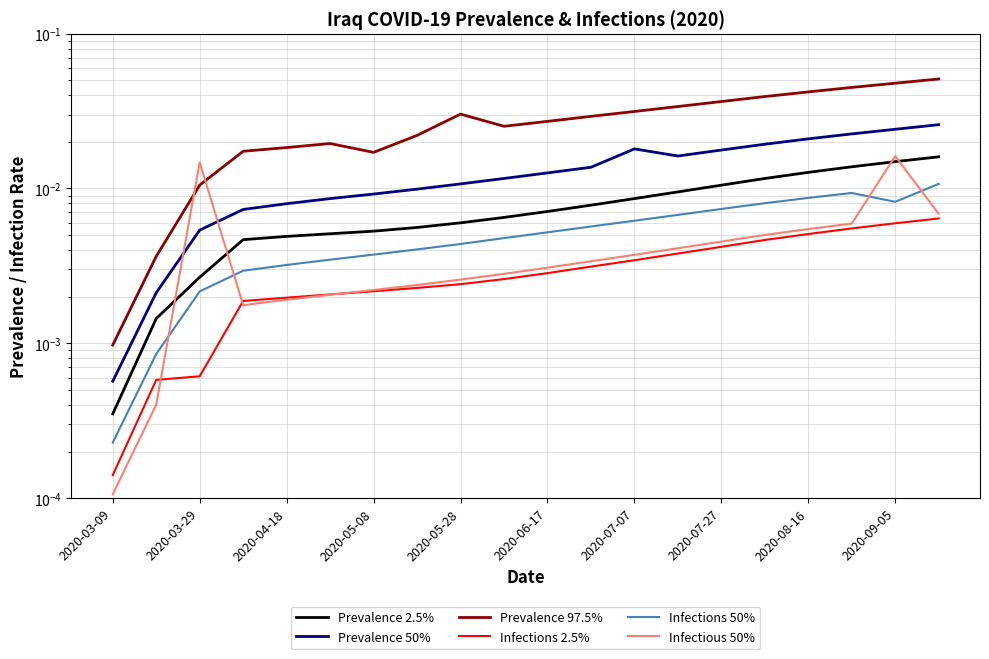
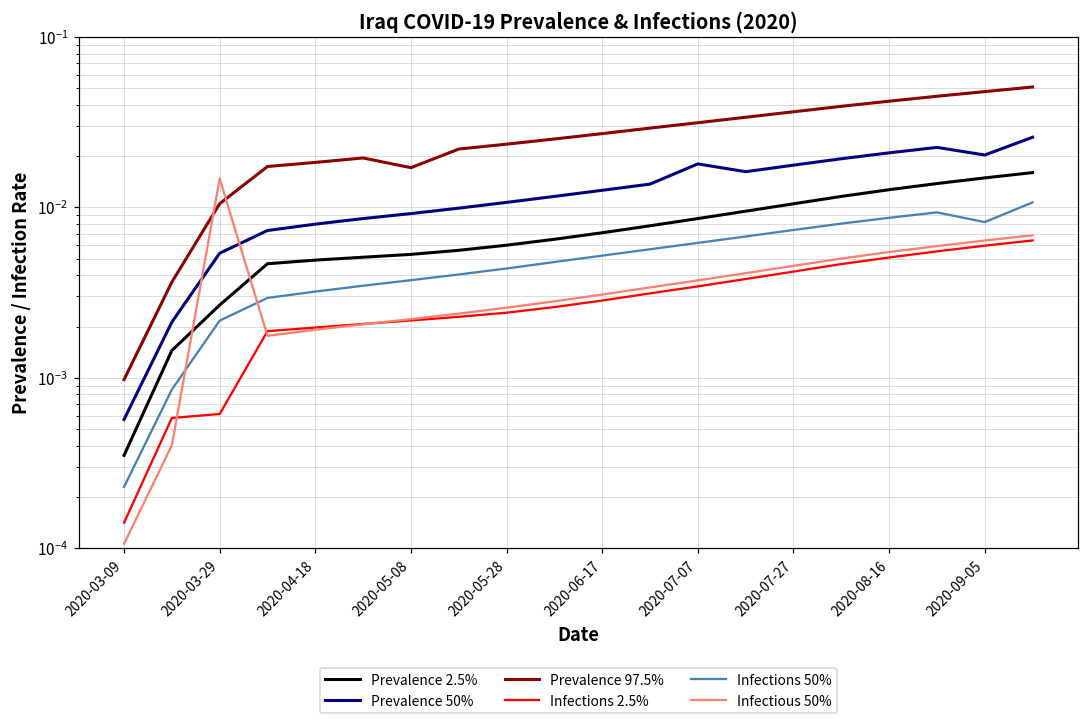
  {
    "Prevalence 2.5%": {
      "2020-03-09": 0.00035,
      "2020-03-29": 0.0027,
      "2020-04-18": 0.0049,
      "2020-05-08": 0.0053,
      "2020-05-28": 0.0060,
      "2020-06-17": 0.007,
      "2020-07-07": 0.009,
      "2020-07-27": 0.011,
      "2020-08-16": 0.013,
      "2020-09-05": 0.015
    },
    "Prevalence 50%": {
      "2020-03-09": 0.00057,
      "2020-03-29": 0.0054,
      "2020-04-18": 0.008,
      "2020-05-08": 0.009,
      "2020-05-28": 0.011,
      "2020-06-17": 0.013,
      "2020-07-07": 0.018,
      "2020-07-27": 0.018,
      "2020-08-16": 0.021,
-     "2020-09-05": 0.024
+     "2020-09-05": 0.020
    },
    "Prevalence 97.5%": {
      "2020-03-09": 0.001,
      "2020-03-29": 0.011,
      "2020-04-18": 0.018,
      "2020-05-08": 0.017,
-     "2020-05-28": 0.030,
+     "2020-05-28": 0.024,
      "2020-06-17": 0.027,
      "2020-07-07": 0.031,
      "2020-07-27": 0.036,
      "2020-08-16": 0.042,
      "2020-09-05": 0.048
    },
    "Infections 2.5%": {
      "2020-03-09": 0.00014,
      "2020-03-29": 0.0006,
      "2020-05-28": 0.0024,
      "2020-06-17": 0.0028,
      "2020-07-07": 0.0034,
      "2020-07-27": 0.0042,
      "2020-08-16": 0.0051,
      "2020-09-05": 0.0060
    },
    "Infections 50%": {
      "2020-03-09": 0.00023,
      "2020-03-29": 0.0022,
      "2020-04-18": 0.0032,
      "2020-05-08": 0.0037,
      "2020-05-28": 0.0044,
      "2020-06-17": 0.0052,
      "2020-07-07": 0.0062,
      "2020-07-27": 0.007,
      "2020-08-16": 0.009,
      "2020-09-05": 0.008
    },
    "Infectious 50%": {
      "2020-03-09": 0.00011,
      "2020-03-29": 0.015,
      "2020-05-28": 0.0026,
      "2020-06-17": 0.0031,
      "2020-07-07": 0.0037,
      "2020-07-27": 0.0045,
      "2020-08-16": 0.0055,
-     "2020-09-05": 0.016
+     "2020-09-05": 0.0064
    }
  }
